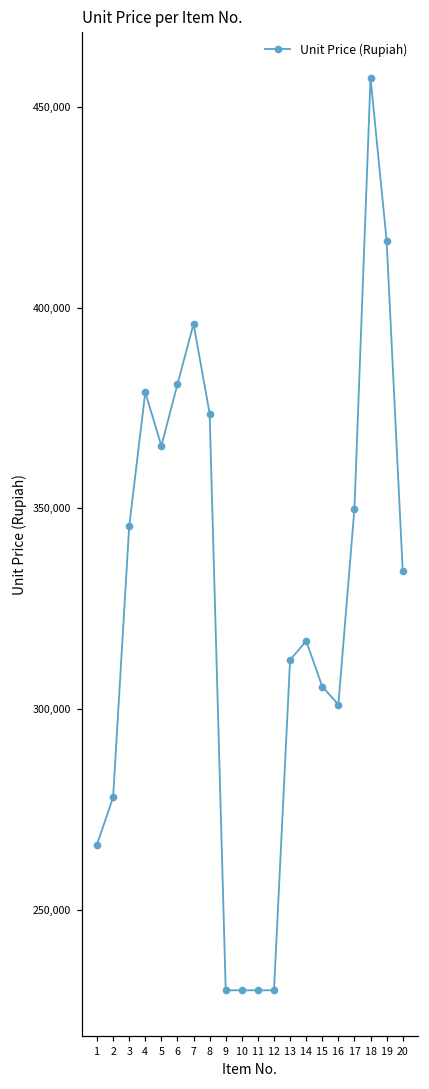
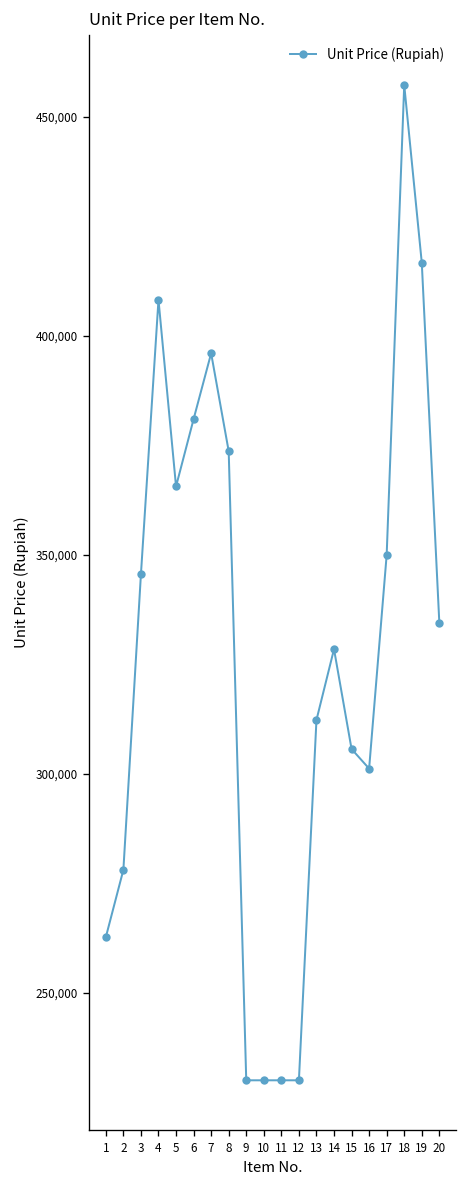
  {
-   "1": "266,000",
+   "1": "263,000",
    "2": "278,000",
    "3": "346,000",
-   "4": "379,000",
+   "4": "408,000",
    "5": "366,000",
    "6": "381,000",
    "7": "396,000",
    "8": "374,000",
    "9": "230,000",
    "10": "230,000",
    "11": "230,000",
    "12": "230,000",
    "13": "312,000",
-   "14": "317,000",
+   "14": "328,000",
    "15": "306,000",
    "16": "301,000",
    "17": "350,000",
    "18": "457,000",
    "19": "417,000",
    "20": "334,000"
  }
